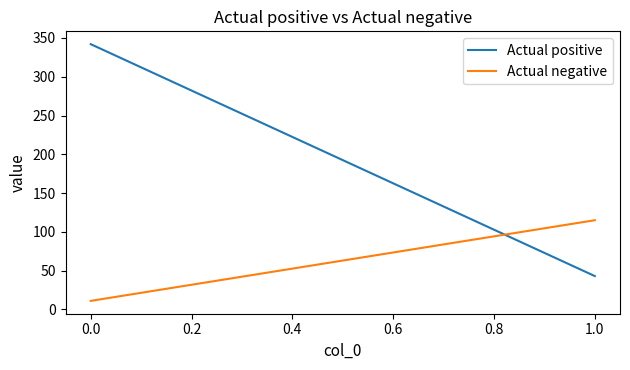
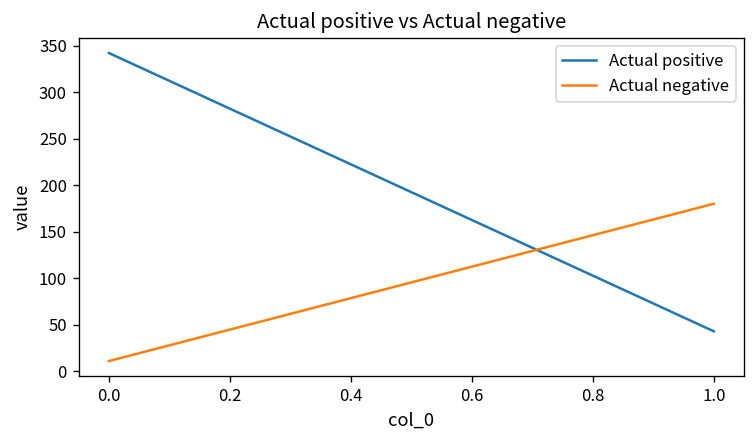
  {
    "Actual positive": {
      "0.0": 340,
      "1.0": 40
    },
    "Actual negative": {
      "0.0": 10,
-     "1.0": 120
+     "1.0": 180
    }
  }
